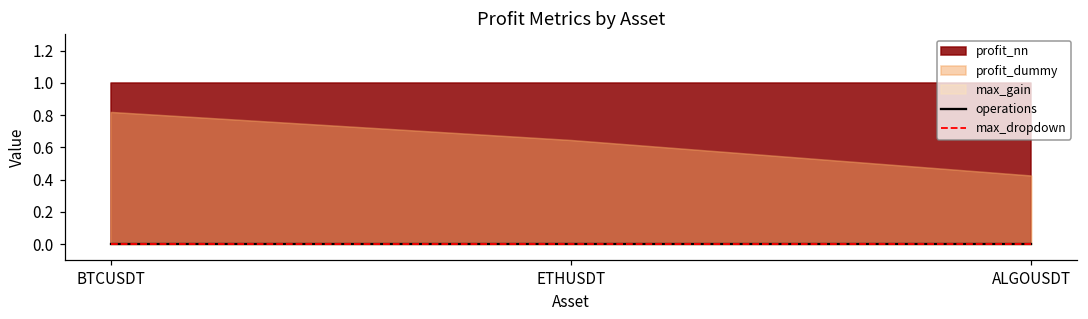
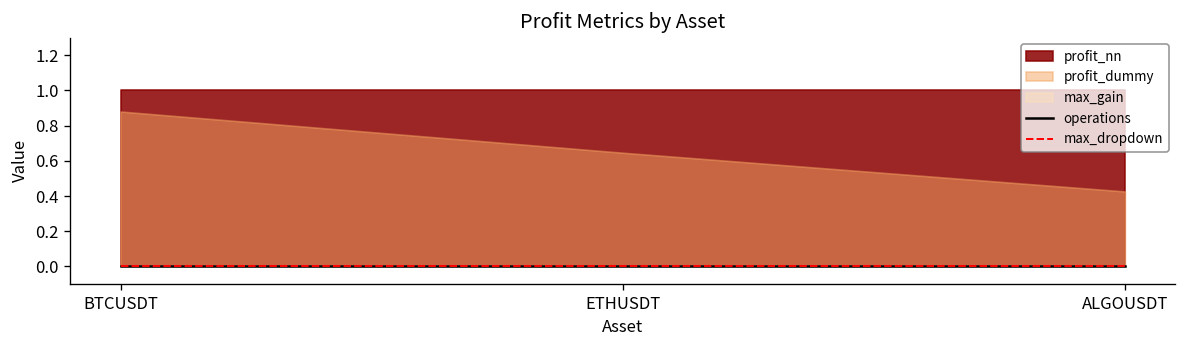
  {
    "profit_nn": {
      "BTCUSDT": 1.00,
      "ETHUSDT": 1.00
    },
    "profit_dummy": {
-     "BTCUSDT": 0.82,
+     "BTCUSDT": 0.88,
      "ETHUSDT": 0.65,
      "ALGOUSDT": 0.43
    },
    "max_gain": {
      "BTCUSDT": 0.00,
      "ETHUSDT": 0.00,
      "ALGOUSDT": 0.00
    }
  }
